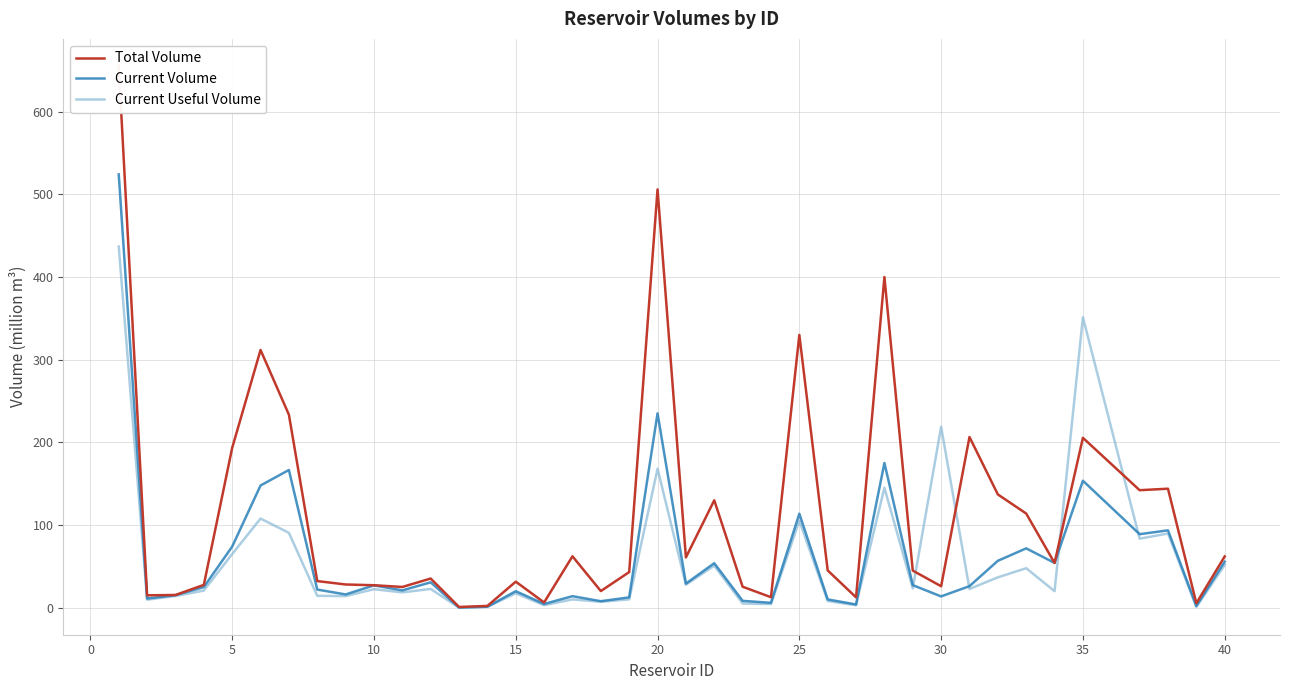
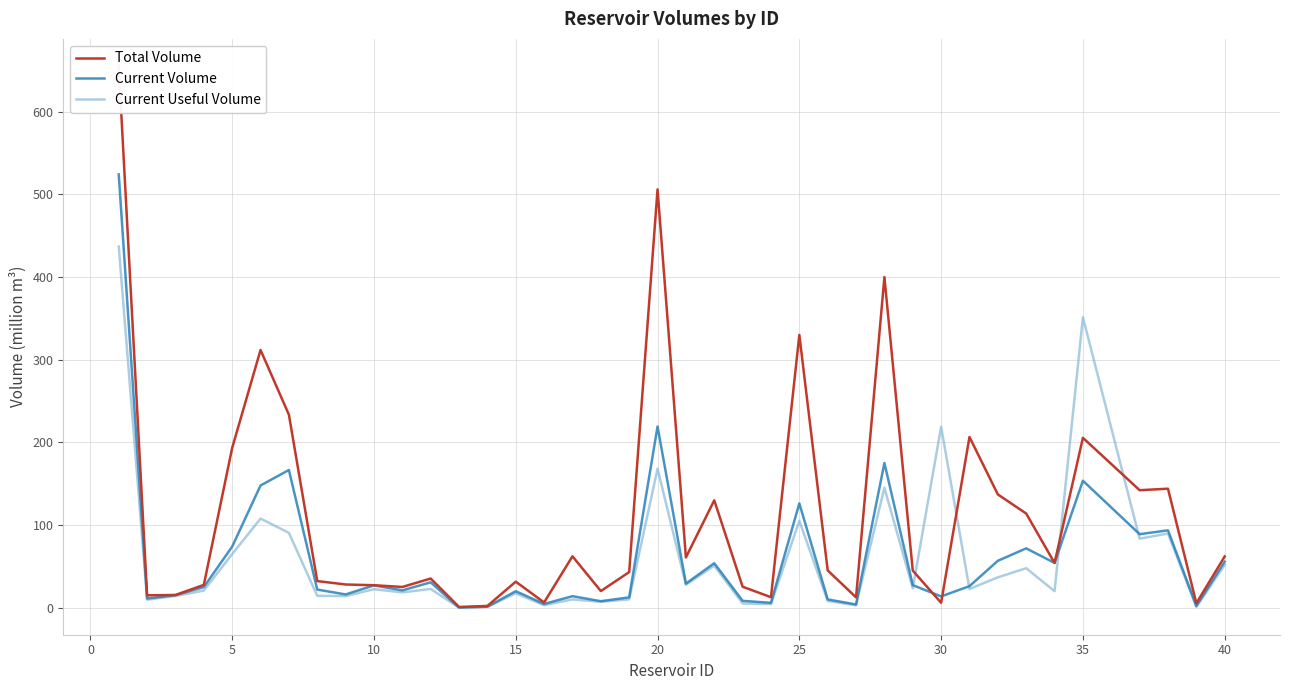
  {
    "Total Volume": {
      "5": 190,
      "15": 30,
      "20": 510,
      "25": 330,
-     "30": 30,
+     "30": 10,
      "35": 210,
      "40": 60
    },
    "Current Volume": {
      "5": 70,
-     "20": 240,
-     "25": 110,
+     "20": 220,
+     "25": 130,
      "30": 10,
      "35": 150,
      "40": 60
    },
    "Current Useful Volume": {
      "5": 60,
      "10": 20,
      "20": 170,
      "25": 110,
      "30": 220,
      "35": 350,
      "40": 50
    }
  }
